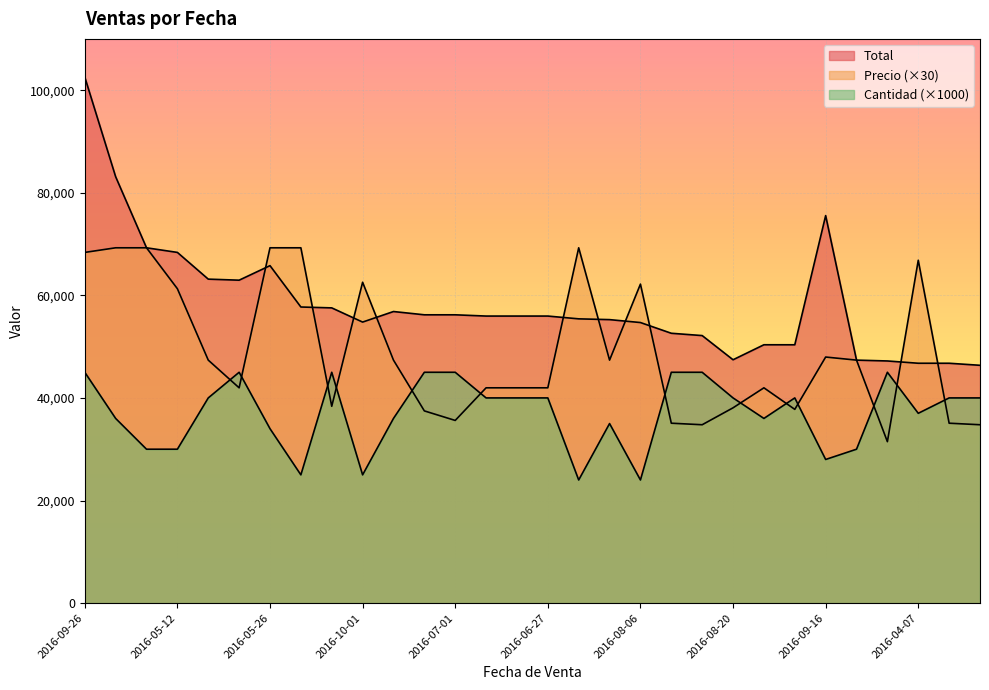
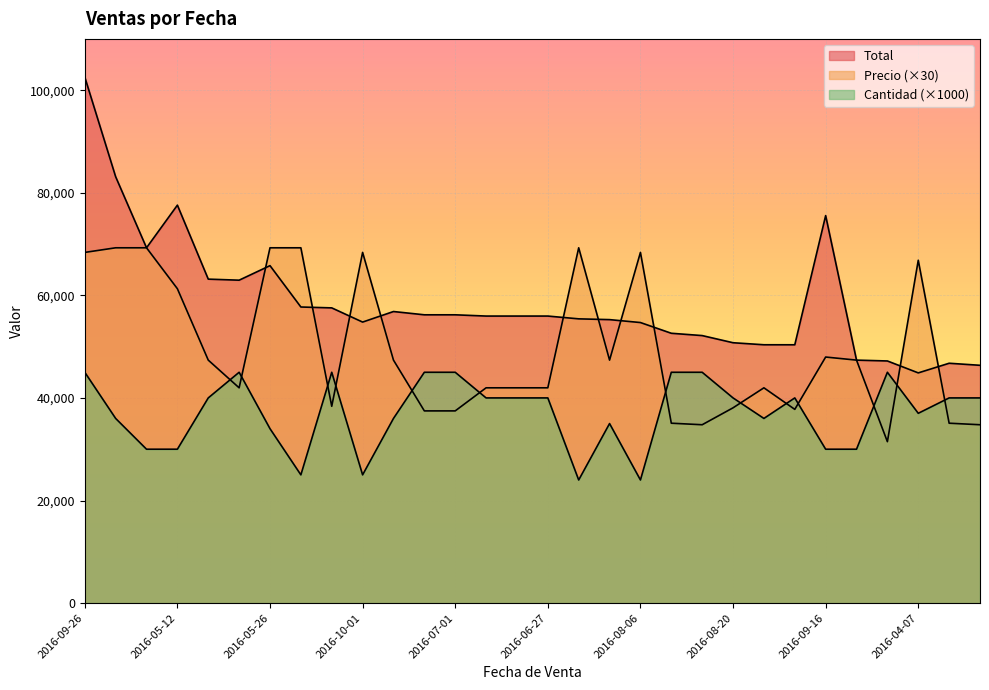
  {
    "Total": {
      "2016-09-26": "103,000",
-     "2016-05-12": "68,000",
+     "2016-05-12": "78,000",
      "2016-05-26": "66,000",
      "2016-10-01": "55,000",
      "2016-07-01": "56,000",
      "2016-06-27": "56,000",
      "2016-08-06": "55,000",
-     "2016-08-20": "47,000",
+     "2016-08-20": "51,000",
      "2016-09-16": "76,000",
-     "2016-04-07": "47,000"
+     "2016-04-07": "45,000"
    },
    "Precio (×30)": {
      "2016-09-26": "68,000",
      "2016-05-12": "61,000",
      "2016-05-26": "69,000",
-     "2016-10-01": "63,000",
-     "2016-07-01": "36,000",
+     "2016-10-01": "68,000",
+     "2016-07-01": "37,000",
      "2016-06-27": "42,000",
-     "2016-08-06": "62,000",
+     "2016-08-06": "68,000",
      "2016-08-20": "38,000",
      "2016-09-16": "48,000",
      "2016-04-07": "67,000"
    },
    "Cantidad (×1000)": {
      "2016-09-26": "45,000",
      "2016-05-12": "30,000",
      "2016-05-26": "34,000",
      "2016-10-01": "25,000",
      "2016-07-01": "45,000",
      "2016-06-27": "40,000",
      "2016-08-06": "24,000",
      "2016-08-20": "40,000",
-     "2016-09-16": "28,000",
+     "2016-09-16": "30,000",
      "2016-04-07": "37,000"
    }
  }
